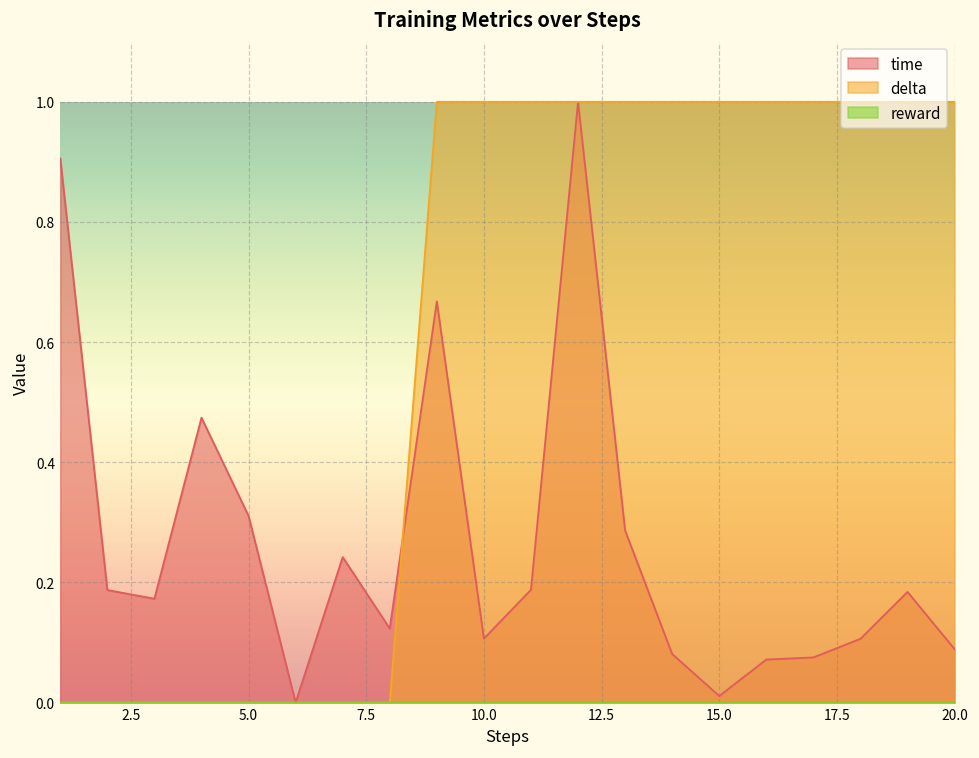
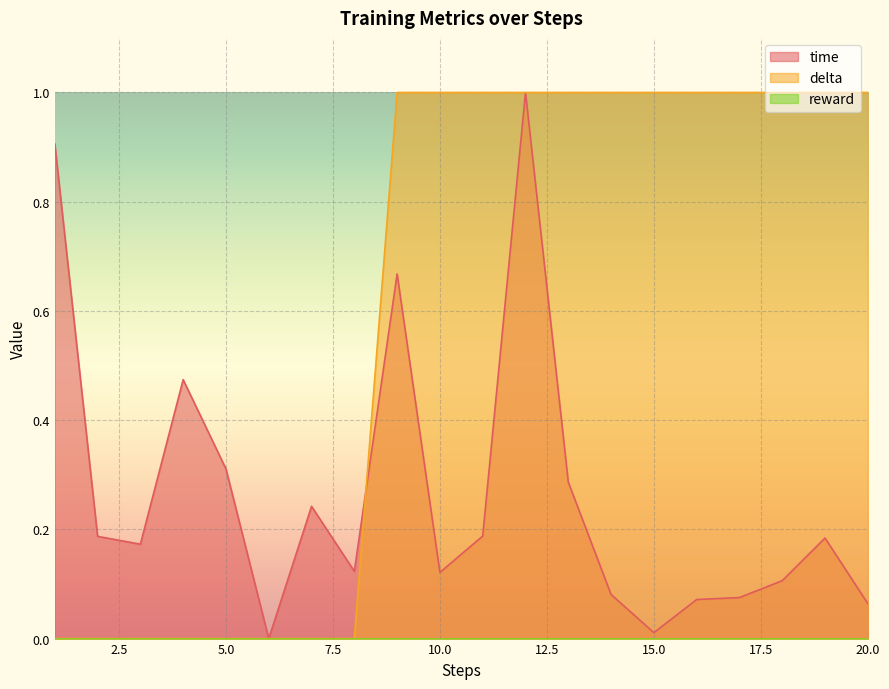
  {
    "time": {
      "5.0": 0.31,
-     "10.0": 0.11,
+     "10.0": 0.12,
      "15.0": 0.01,
-     "20.0": 0.09
+     "20.0": 0.06
    },
    "delta": {
      "10.0": 1.00,
      "15.0": 1.00,
      "20.0": 1.00
    },
    "reward": {
      "10.0": 0.00,
      "15.0": 0.00,
      "20.0": 0.00
    }
  }
